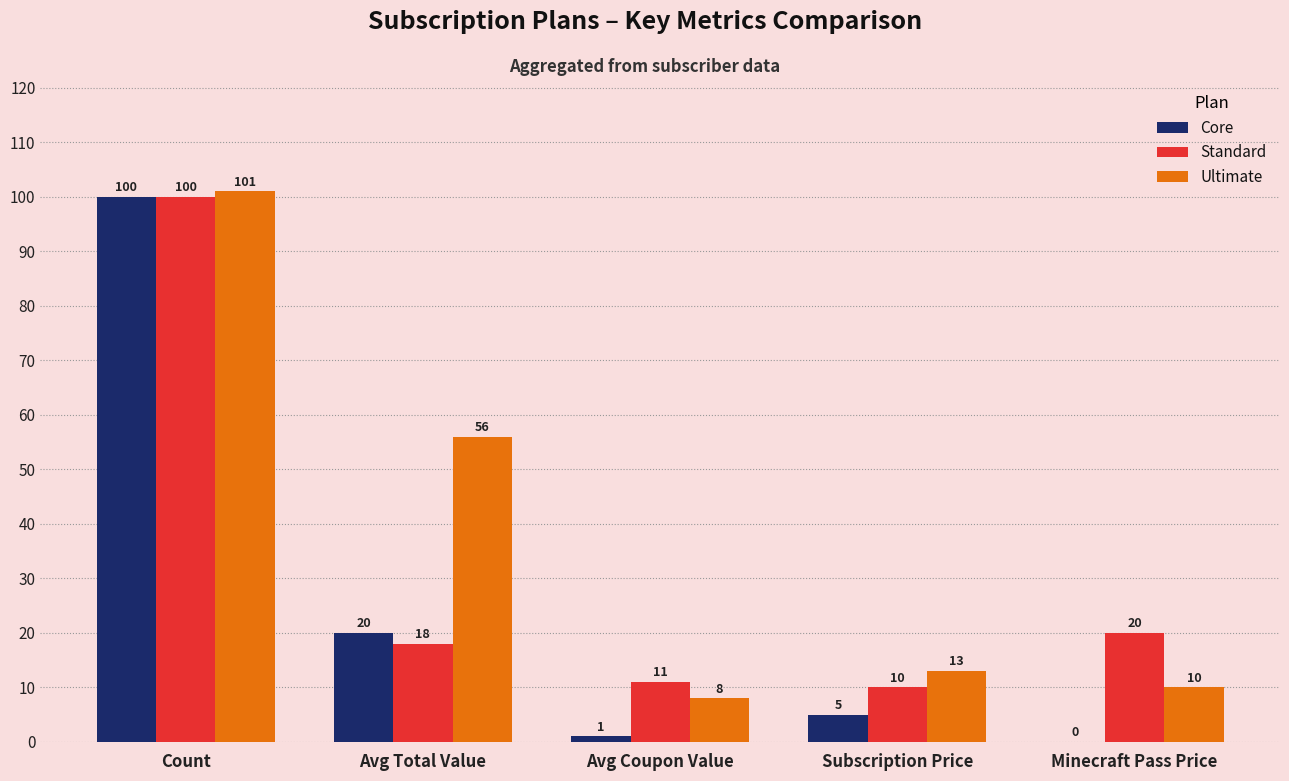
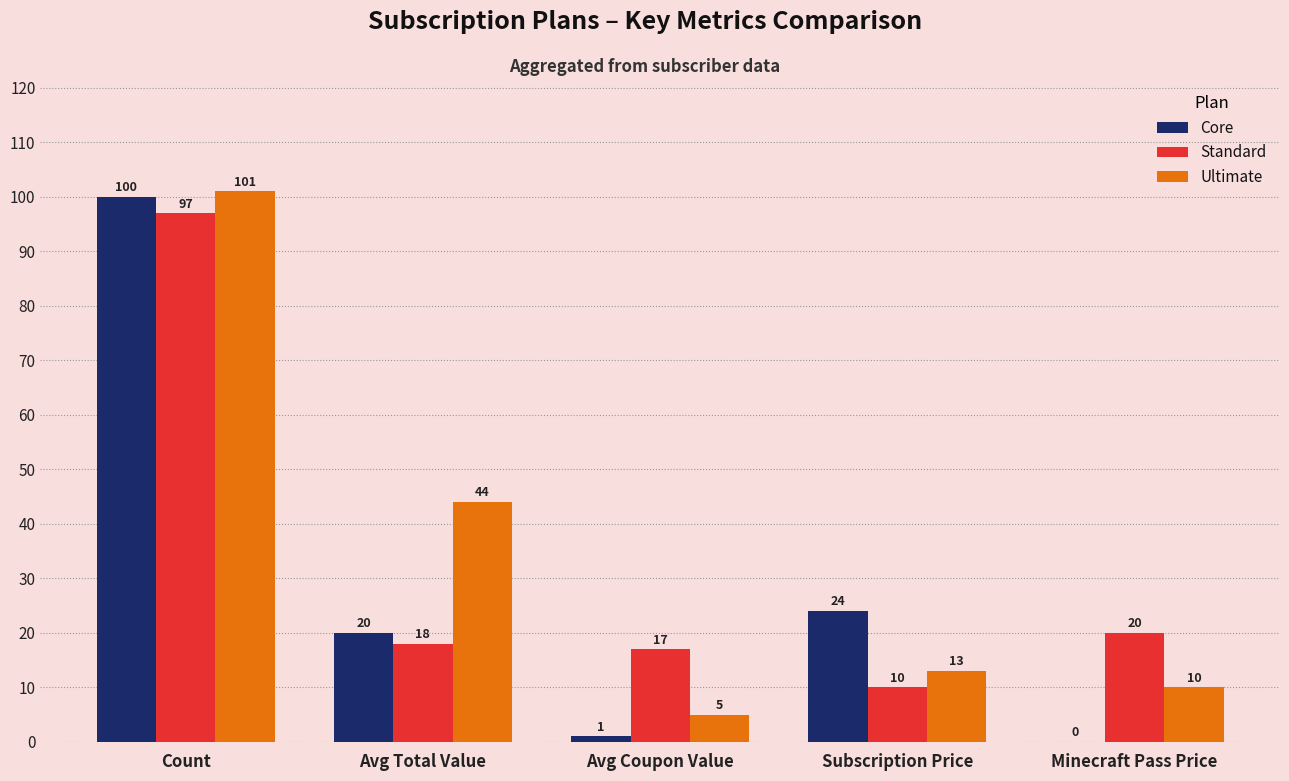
  {
    "Core": {
      "Count": 100,
      "Avg Total Value": 20,
      "Avg Coupon Value": 1,
-     "Subscription Price": 5,
+     "Subscription Price": 24,
      "Minecraft Pass Price": 0
    },
    "Standard": {
-     "Count": 100,
+     "Count": 97,
      "Avg Total Value": 18,
-     "Avg Coupon Value": 11,
+     "Avg Coupon Value": 17,
      "Subscription Price": 10,
      "Minecraft Pass Price": 20
    },
    "Ultimate": {
      "Count": 101,
-     "Avg Total Value": 56,
-     "Avg Coupon Value": 8,
+     "Avg Total Value": 44,
+     "Avg Coupon Value": 5,
      "Subscription Price": 13,
      "Minecraft Pass Price": 10
    }
  }
